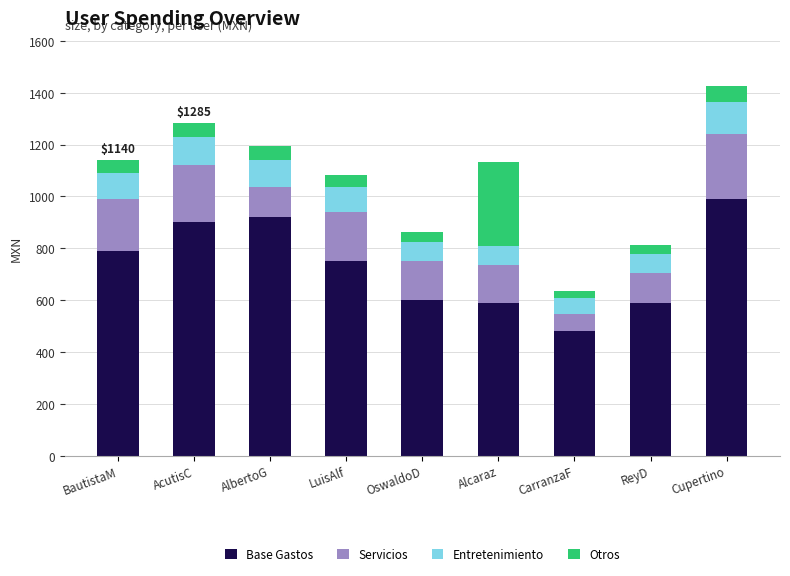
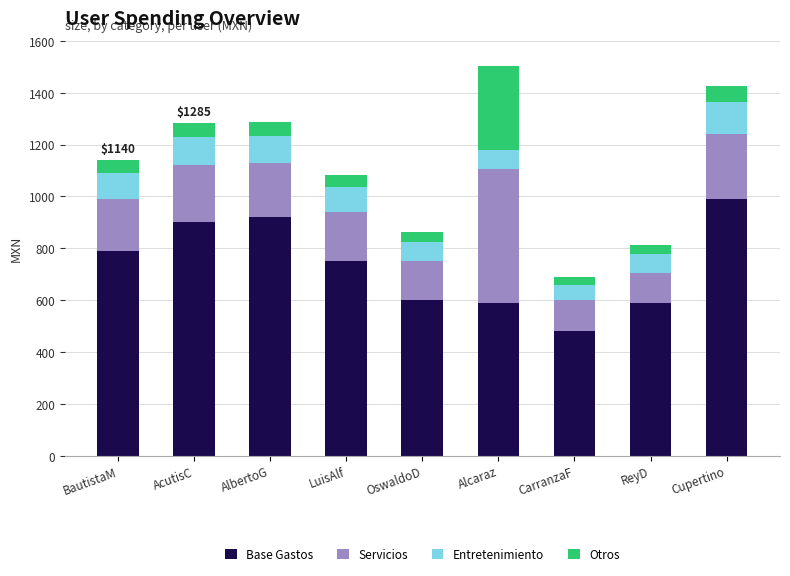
  {
    "Base Gastos": {
      "BautistaM": 790,
      "AcutisC": 900,
      "AlbertoG": 920,
      "LuisAlf": 750,
      "OswaldoD": 600,
      "Alcaraz": 590,
      "CarranzaF": 480,
      "ReyD": 590,
      "Cupertino": 990
    },
    "Servicios": {
      "BautistaM": 200,
      "AcutisC": 220,
-     "AlbertoG": 120,
+     "AlbertoG": 210,
      "LuisAlf": 190,
      "OswaldoD": 150,
-     "Alcaraz": 150,
-     "CarranzaF": 70,
+     "Alcaraz": 520,
+     "CarranzaF": 120,
      "ReyD": 110,
      "Cupertino": 250
    },
    "Entretenimiento": {
      "BautistaM": 100,
      "AcutisC": 110,
      "AlbertoG": 110,
      "LuisAlf": 100,
      "OswaldoD": 80,
      "Alcaraz": 70,
      "CarranzaF": 60,
      "ReyD": 70,
      "Cupertino": 130
    },
    "Otros": {
      "AlbertoG": 50,
      "LuisAlf": 50,
      "OswaldoD": 40,
      "Alcaraz": 320,
      "CarranzaF": 30,
      "ReyD": 40,
      "Cupertino": 60
    }
  }
